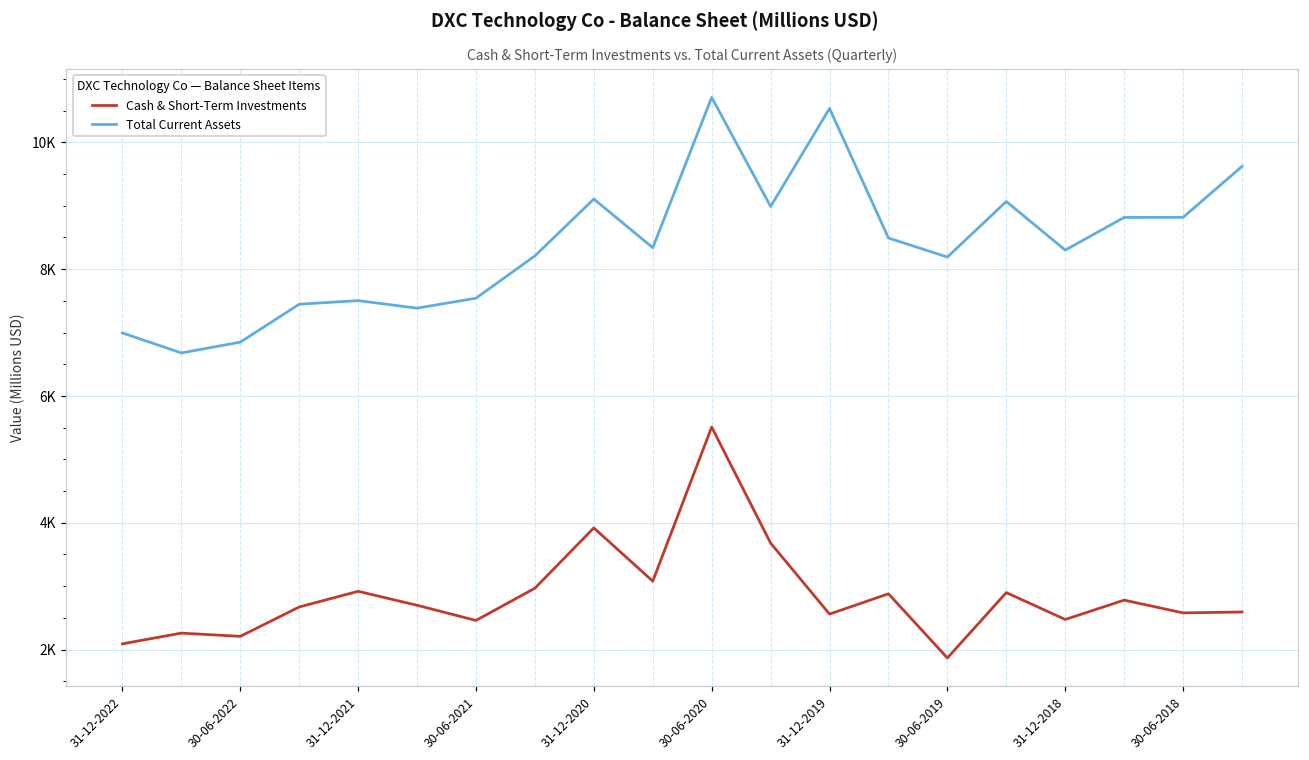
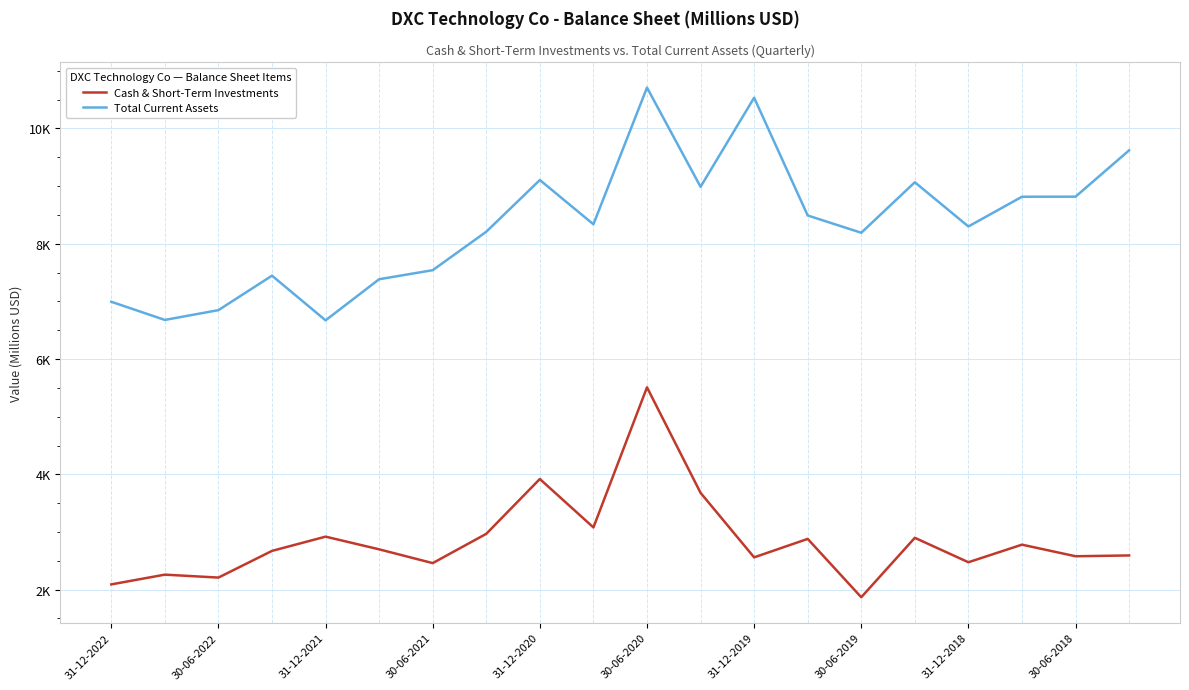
  {
    "Cash & Short-Term Investments": {
      "31-12-2022": 2100,
      "30-06-2022": 2200,
      "31-12-2021": 2900,
      "30-06-2021": 2500,
      "31-12-2020": 3900,
      "30-06-2020": 5500,
      "31-12-2019": 2600,
      "30-06-2019": 1900,
      "31-12-2018": 2500,
      "30-06-2018": 2600
    },
    "Total Current Assets": {
      "31-12-2022": 7000,
      "30-06-2022": 6800,
-     "31-12-2021": 7500,
+     "31-12-2021": 6700,
      "30-06-2021": 7500,
      "31-12-2020": 9100,
      "30-06-2020": 10700,
      "31-12-2019": 10500,
      "30-06-2019": 8200,
      "31-12-2018": 8300,
      "30-06-2018": 8800
    }
  }
